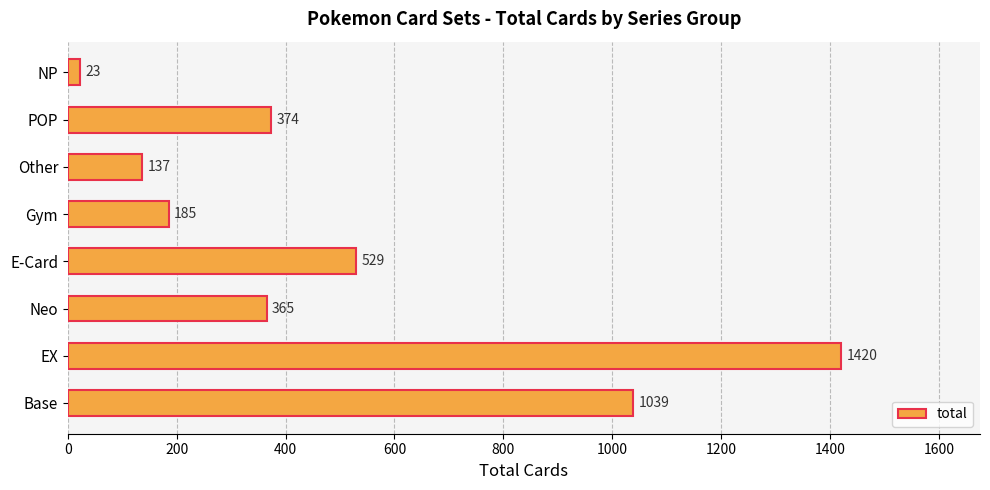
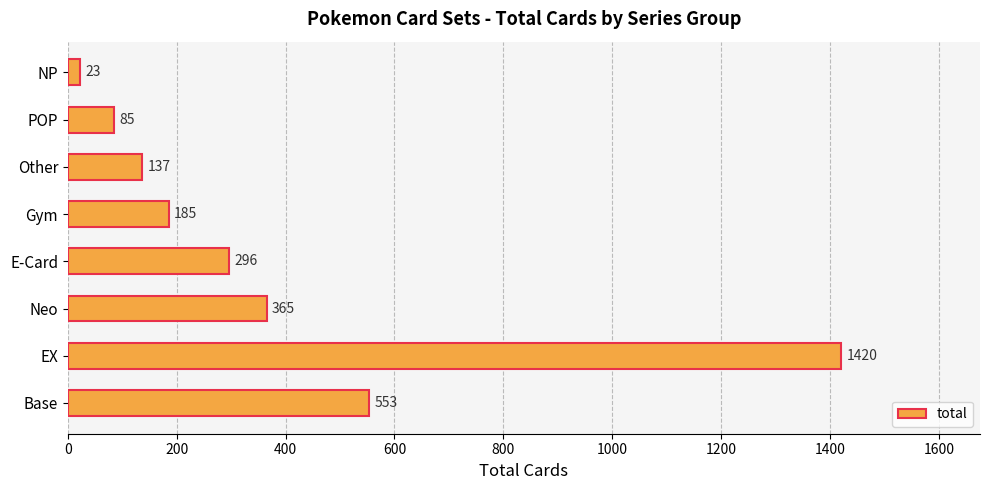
  {
    "NP": 23,
-   "POP": 374,
+   "POP": 85,
    "Other": 137,
    "Gym": 185,
-   "E-Card": 529,
+   "E-Card": 296,
    "Neo": 365,
    "EX": 1420,
-   "Base": 1039
+   "Base": 553
  }
